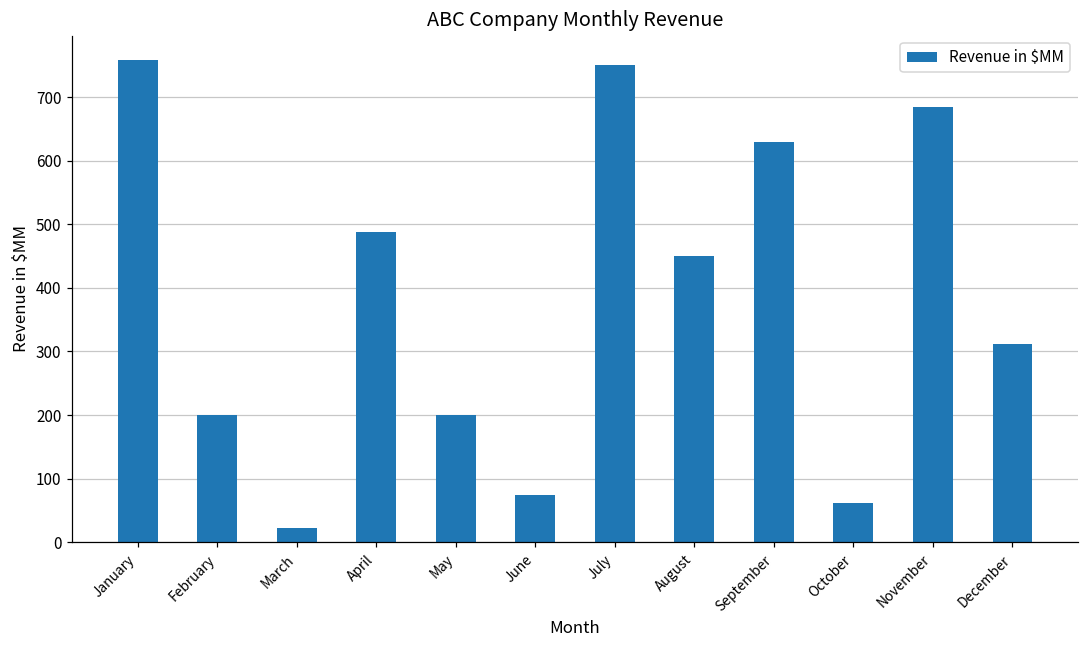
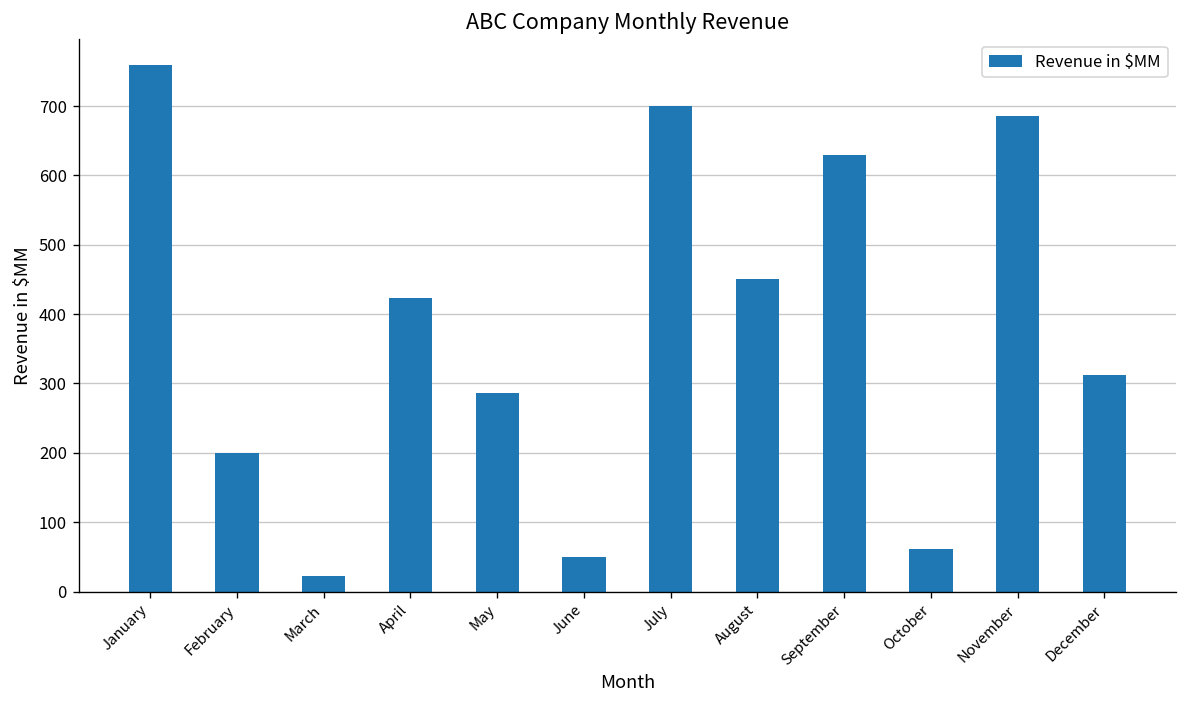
  {
    "January": 760,
    "February": 200,
    "March": 20,
-   "April": 490,
-   "May": 200,
-   "June": 70,
-   "July": 750,
+   "April": 420,
+   "May": 290,
+   "June": 50,
+   "July": 700,
    "August": 450,
    "September": 630,
    "October": 60,
    "November": 690,
    "December": 310
  }
